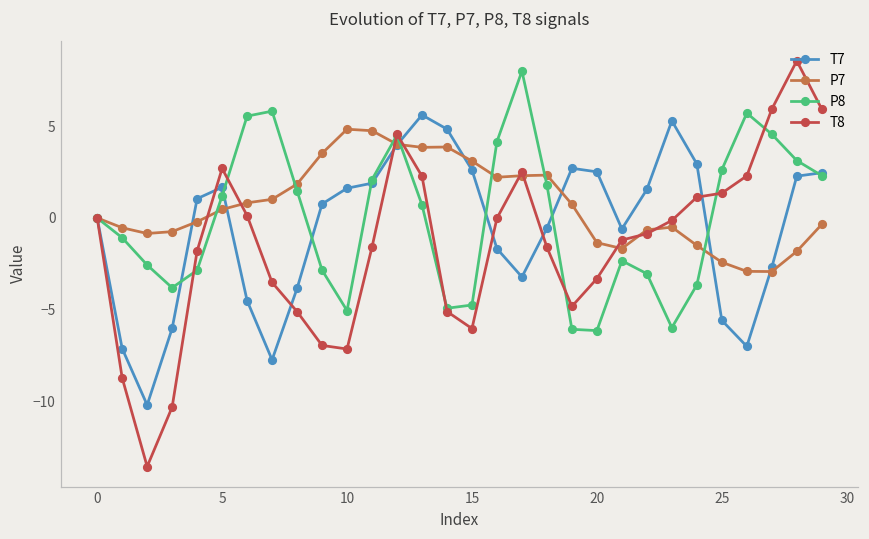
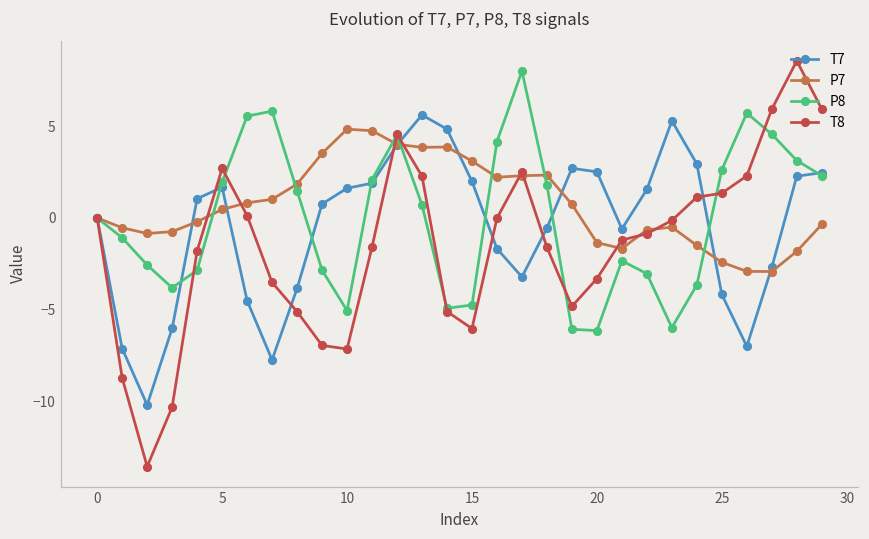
  {
    "T7": {
      "5": 1.7,
      "10": 1.6,
-     "15": 2.6,
+     "15": 2.0,
      "20": 2.5,
-     "25": -5.6
+     "25": -4.2
    },
    "P8": {
-     "5": 1.2,
+     "5": 1.9,
      "10": -5.0,
      "15": -4.7,
      "20": -6.1,
      "25": 2.6
    }
  }
